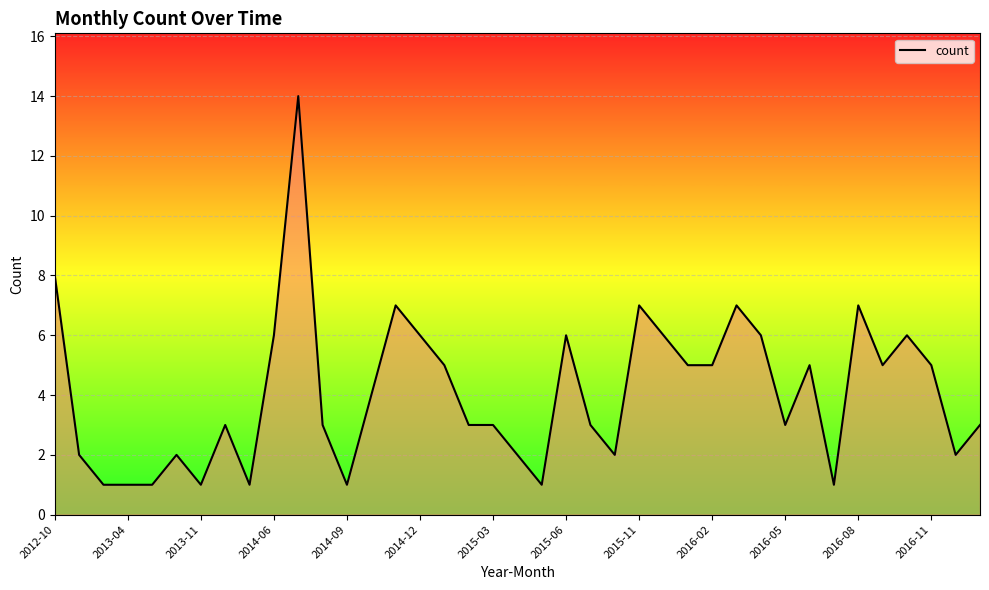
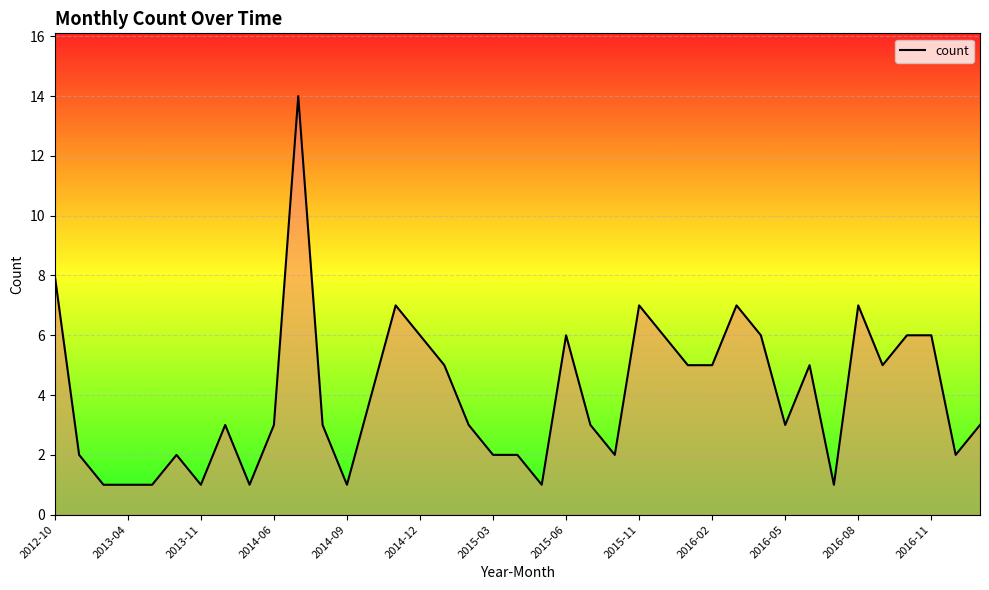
  {
    "2012-10": 8,
    "2013-04": 1,
    "2013-11": 1,
-   "2014-06": 6,
+   "2014-06": 3,
    "2014-09": 1,
    "2014-12": 6,
-   "2015-03": 3,
+   "2015-03": 2,
    "2015-06": 6,
    "2015-11": 7,
    "2016-02": 5,
    "2016-05": 3,
    "2016-08": 7,
-   "2016-11": 5
+   "2016-11": 6
  }
